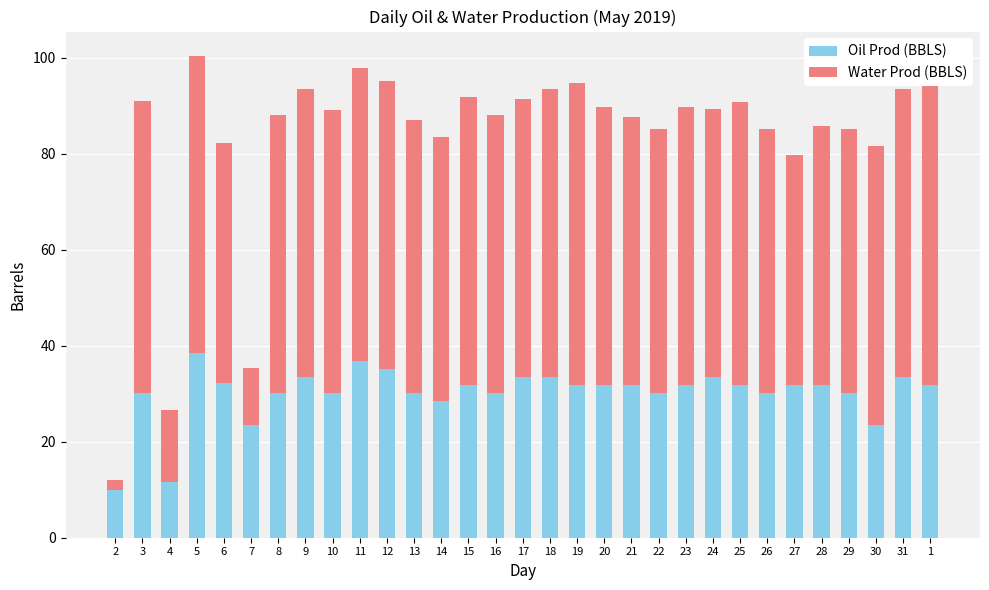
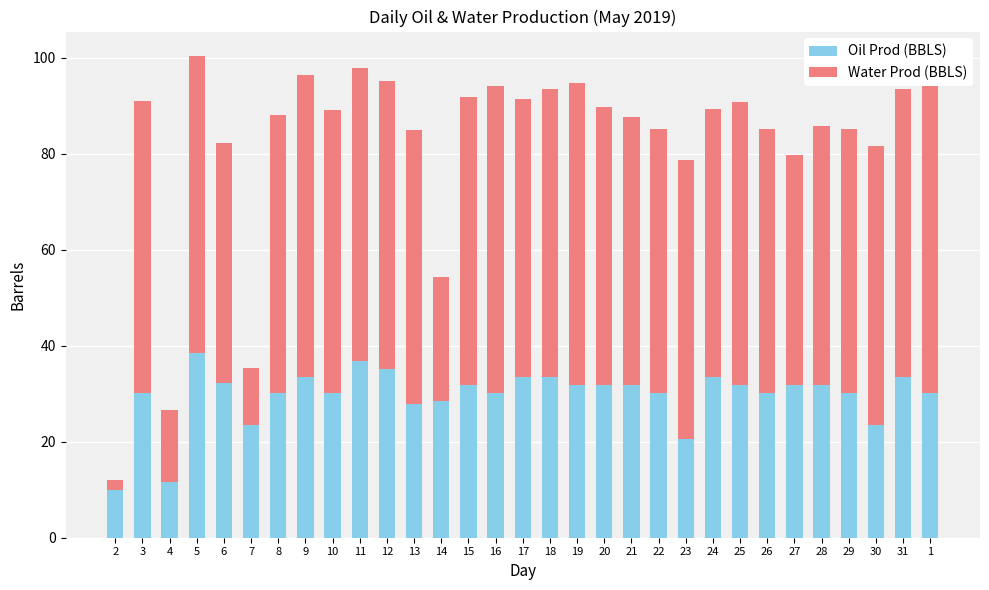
  {
    "Oil Prod (BBLS)": {
      "2": 10,
      "3": 30,
      "4": 12,
      "5": 38,
      "6": 32,
      "7": 23,
      "8": 30,
      "9": 33,
      "10": 30,
      "11": 37,
      "12": 35,
-     "13": 30,
+     "13": 28,
      "14": 28,
      "15": 32,
      "16": 30,
      "17": 33,
      "18": 33,
      "19": 32,
      "20": 32,
      "21": 32,
      "22": 30,
-     "23": 32,
+     "23": 21,
      "24": 33,
      "25": 32,
      "26": 30,
      "27": 32,
      "28": 32,
      "29": 30,
      "30": 24,
      "31": 33,
-     "1": 32
+     "1": 30
    },
    "Water Prod (BBLS)": {
      "2": 2,
      "3": 61,
      "4": 15,
      "5": 62,
      "6": 50,
      "7": 12,
      "8": 58,
-     "9": 60,
+     "9": 63,
      "10": 59,
      "11": 61,
      "12": 60,
      "13": 57,
-     "14": 55,
+     "14": 26,
      "15": 60,
-     "16": 58,
+     "16": 64,
      "17": 58,
      "18": 60,
      "19": 63,
      "20": 58,
      "21": 56,
      "22": 55,
      "23": 58,
      "24": 56,
      "25": 59,
      "26": 55,
      "27": 48,
      "28": 54,
      "29": 55,
      "30": 58,
      "31": 60
    }
  }
